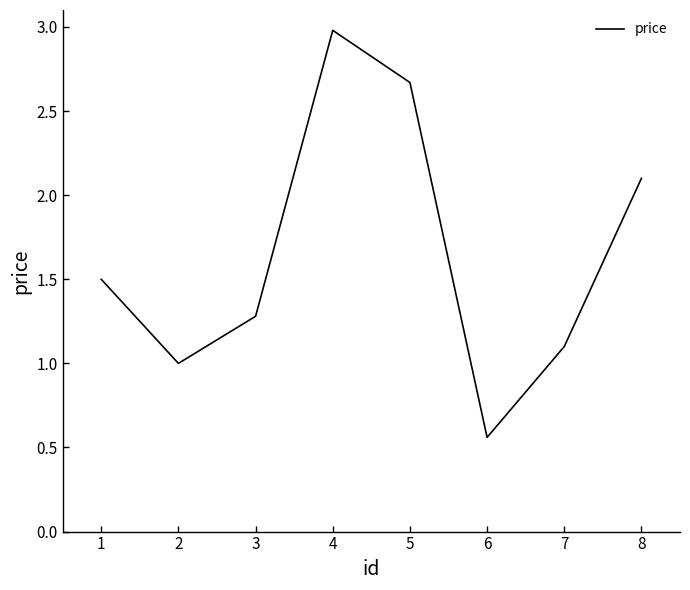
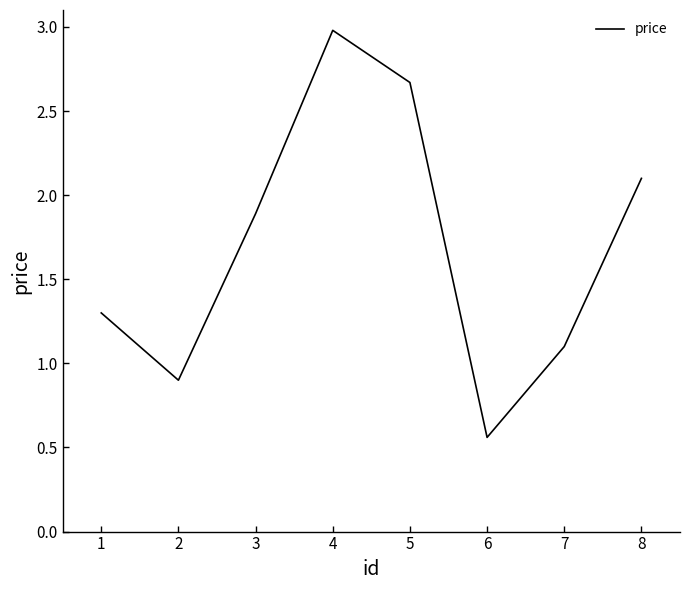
  {
-   "1": 1.5,
-   "2": 1.0,
-   "3": 1.28,
+   "1": 1.3,
+   "2": 0.9,
+   "3": 1.89,
    "4": 2.98,
    "5": 2.67,
    "6": 0.56,
    "7": 1.10,
    "8": 2.10
  }
